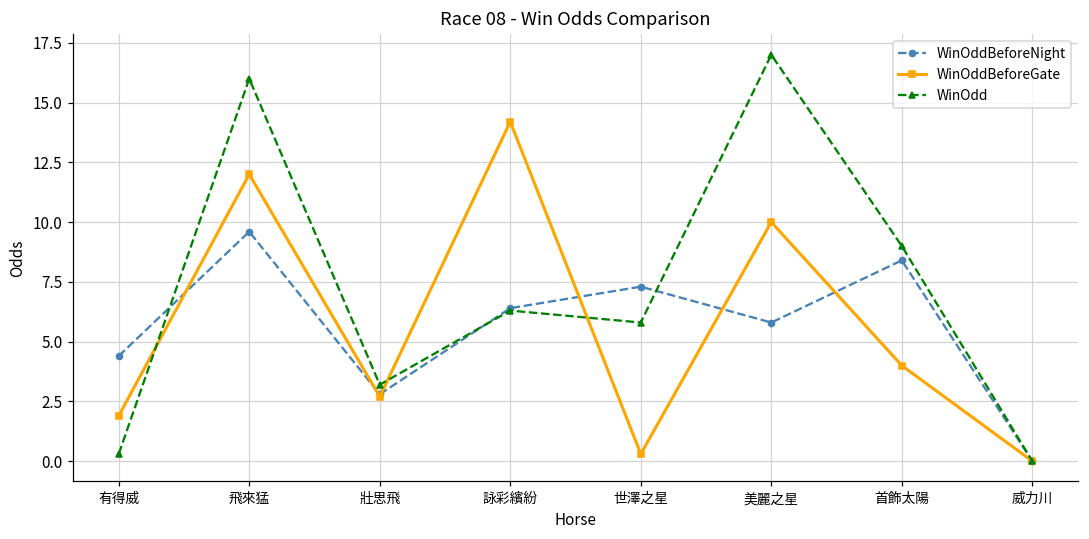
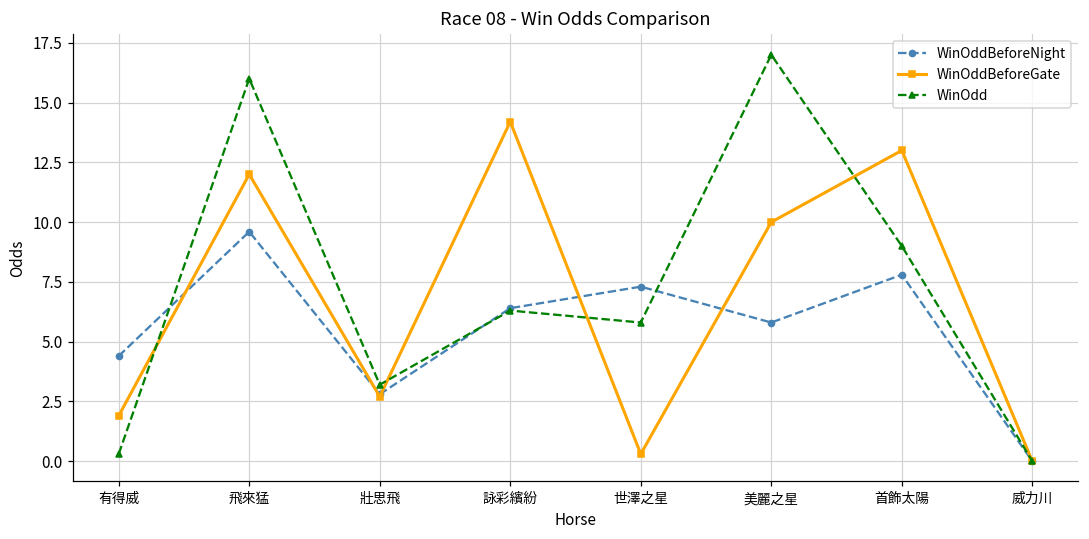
  {
    "WinOddBeforeNight": {
      "有得威": 4.4,
      "飛來猛": 9.6,
      "世澤之星": 7.3,
      "美麗之星": 5.8,
-     "首飾太陽": 8.4
+     "首飾太陽": 7.8
    },
    "WinOddBeforeGate": {
      "有得威": 2,
      "飛來猛": 12,
      "詠彩繽紛": 14.2,
      "世澤之星": 0.3,
      "美麗之星": 10,
-     "首飾太陽": 4
+     "首飾太陽": 13
    },
    "WinOdd": {
      "有得威": 0.3,
      "飛來猛": 16.0,
      "壯思飛": 3.2,
      "世澤之星": 5.8,
      "美麗之星": 17.0,
      "首飾太陽": 9.0
    }
  }
